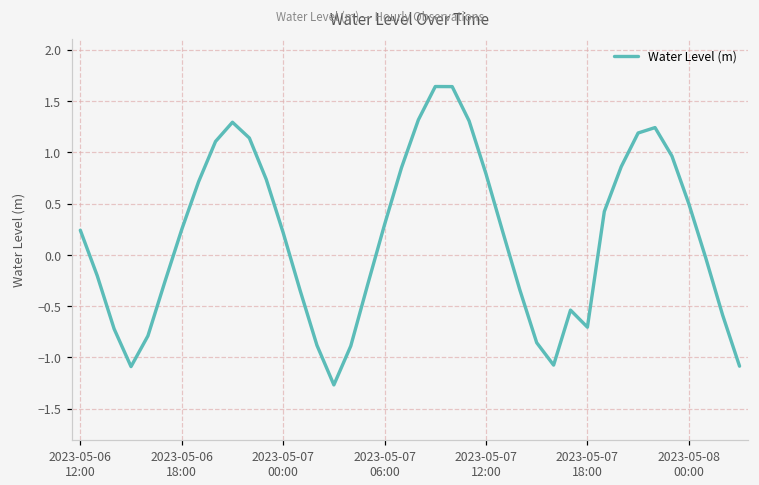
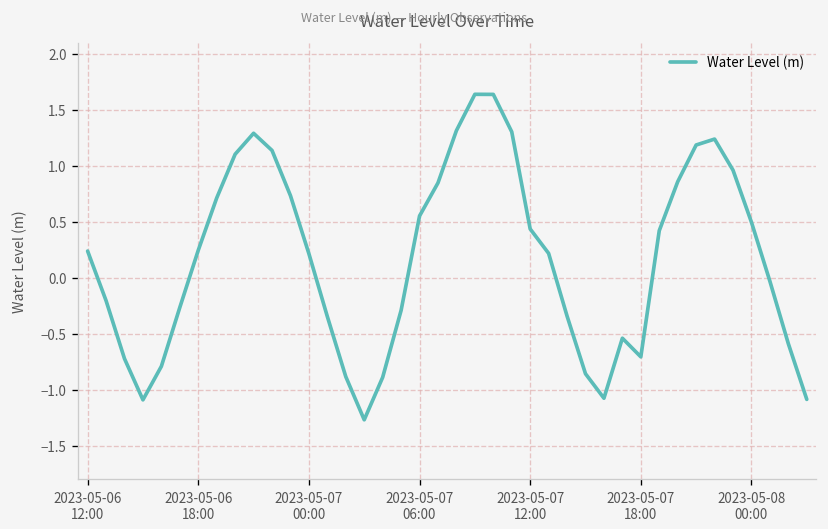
  {
    "2023-05-06 12:00": 0.2,
    "2023-05-06 18:00": 0.2,
    "2023-05-07 00:00": 0.2,
-   "2023-05-07 06:00": 0.3,
-   "2023-05-07 12:00": 0.8,
+   "2023-05-07 06:00": 0.6,
+   "2023-05-07 12:00": 0.4,
    "2023-05-07 18:00": -0.7,
    "2023-05-08 00:00": 0.5
  }
